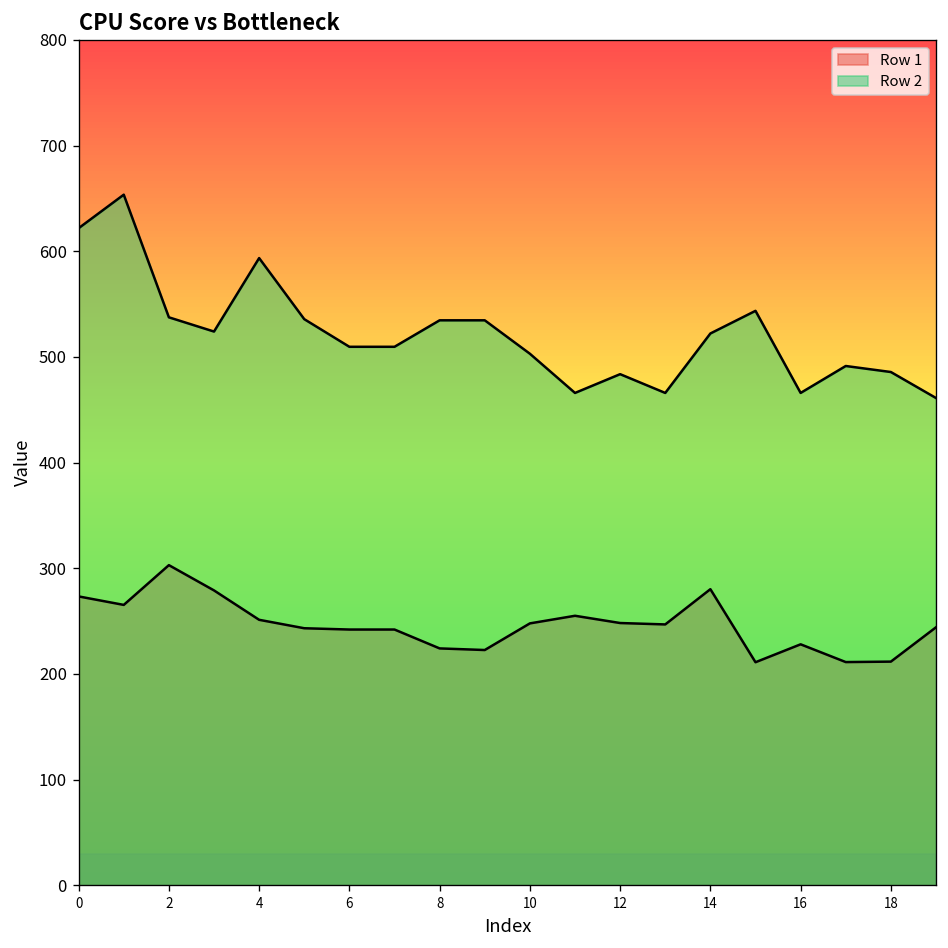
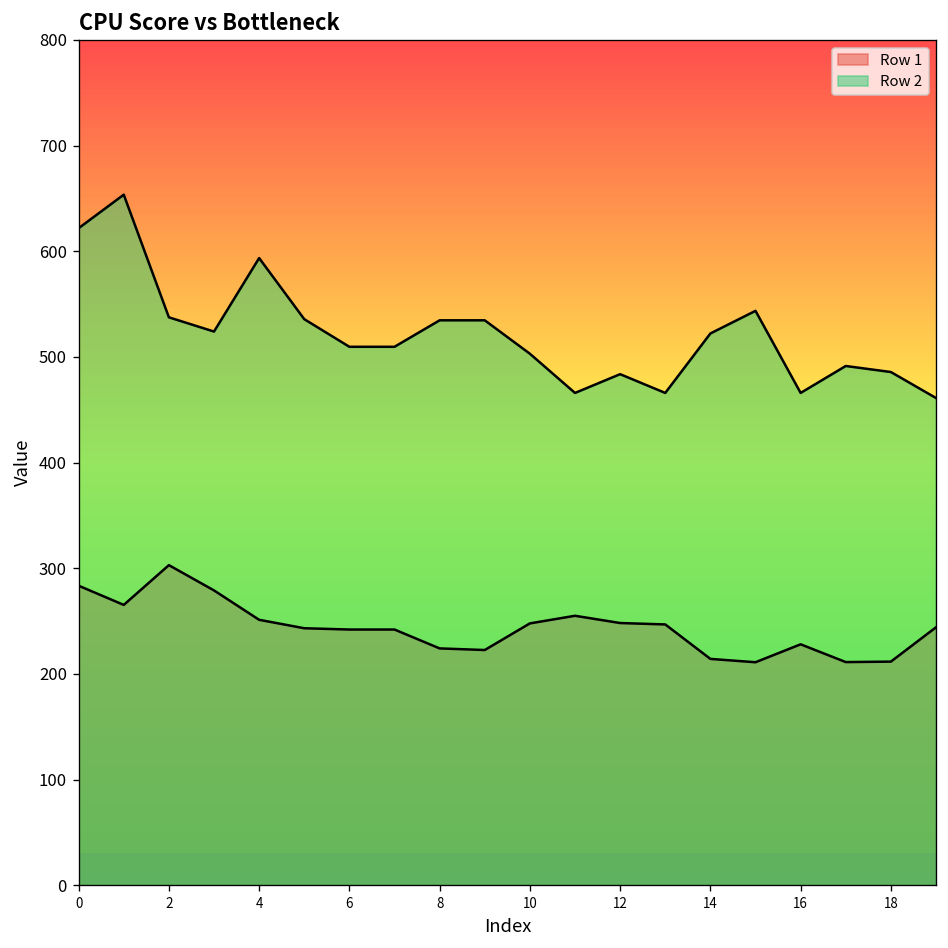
  {
    "Row 1": {
-     "0": 270,
+     "0": 280,
      "2": 300,
      "4": 250,
      "6": 240,
      "8": 220,
      "10": 250,
      "12": 250,
-     "14": 280,
+     "14": 210,
      "16": 230,
      "18": 210
    },
    "Row 2": {
      "0": 620,
      "2": 540,
      "4": 590,
      "6": 510,
      "8": 530,
      "10": 500,
      "12": 480,
      "14": 520,
      "16": 470,
      "18": 490
    }
  }
